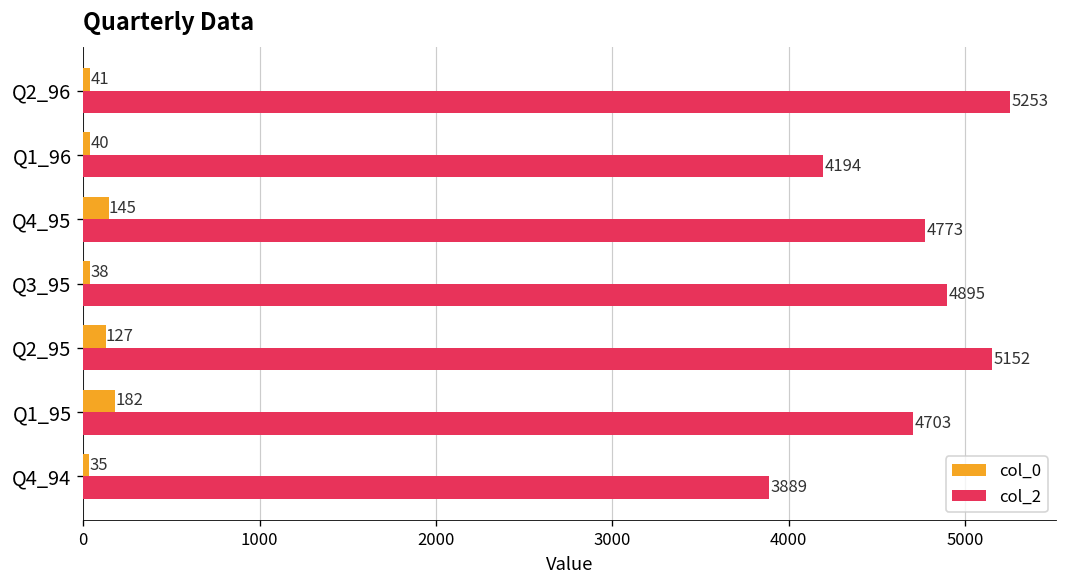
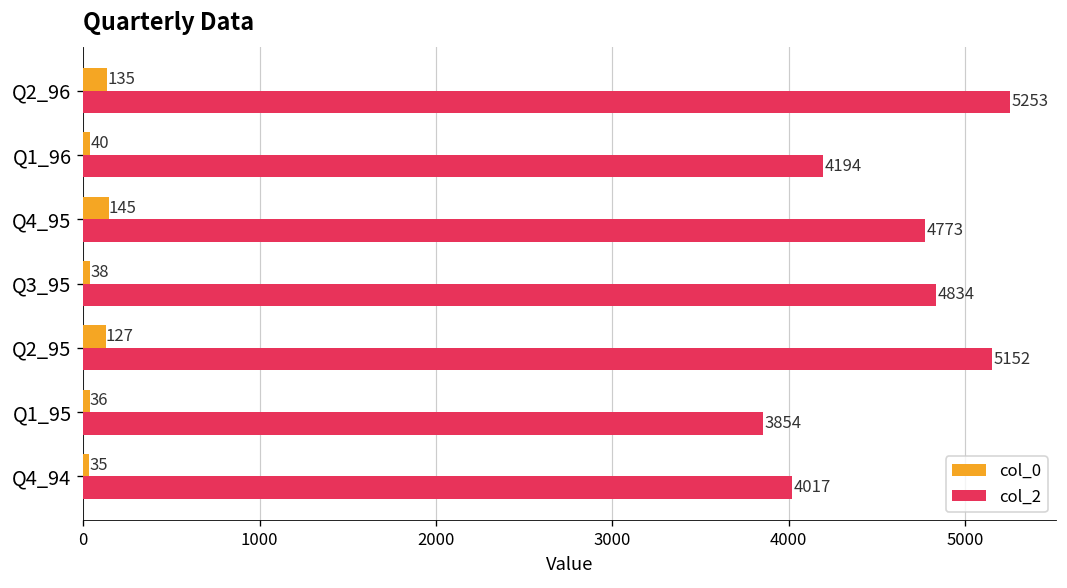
  {
    "col_0": {
-     "Q2_96": 41,
+     "Q2_96": 135,
      "Q1_96": 40,
      "Q4_95": 145,
      "Q3_95": 38,
      "Q2_95": 127,
-     "Q1_95": 182,
+     "Q1_95": 36,
      "Q4_94": 35
    },
    "col_2": {
      "Q2_96": 5253,
      "Q1_96": 4194,
      "Q4_95": 4773,
-     "Q3_95": 4895,
+     "Q3_95": 4834,
      "Q2_95": 5152,
-     "Q1_95": 4703,
-     "Q4_94": 3889
+     "Q1_95": 3854,
+     "Q4_94": 4017
    }
  }
